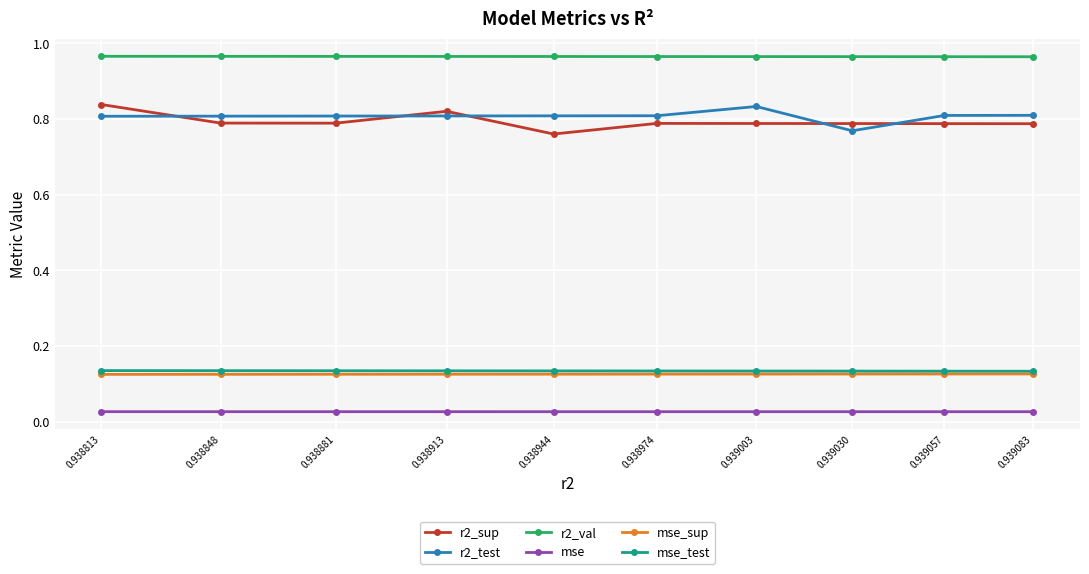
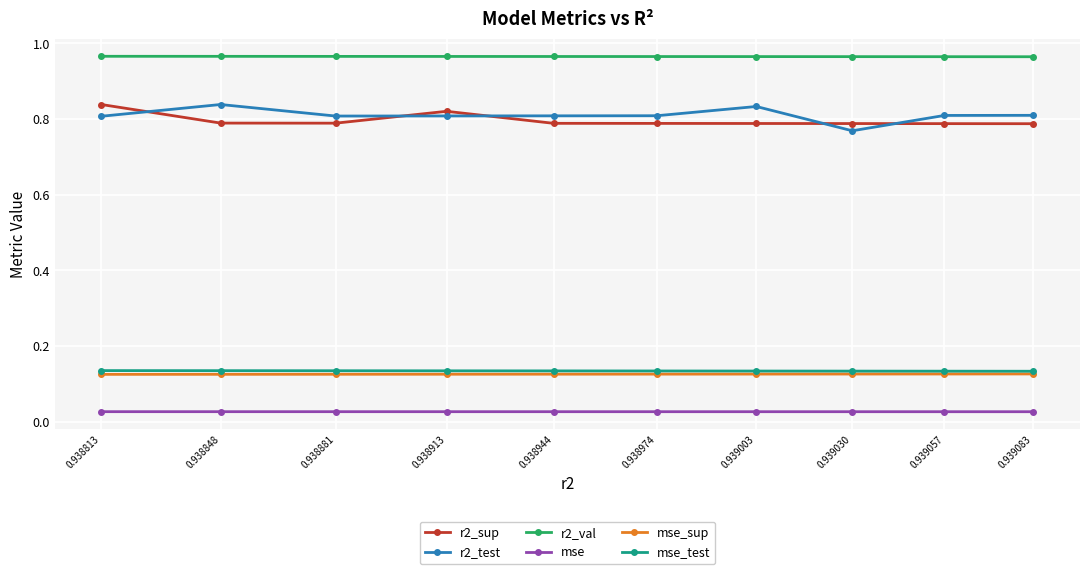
  {
    "r2_sup": {
      "0.938813": 0.84,
      "0.938848": 0.79,
      "0.938881": 0.79,
      "0.938913": 0.82,
-     "0.938944": 0.76,
+     "0.938944": 0.79,
      "0.938974": 0.79,
      "0.939003": 0.79,
      "0.939030": 0.79,
      "0.939057": 0.79,
      "0.939083": 0.79
    },
    "r2_test": {
      "0.938813": 0.81,
-     "0.938848": 0.81,
+     "0.938848": 0.84,
      "0.938881": 0.81,
      "0.938913": 0.81,
      "0.938944": 0.81,
      "0.938974": 0.81,
      "0.939003": 0.83,
      "0.939030": 0.77,
      "0.939057": 0.81,
      "0.939083": 0.81
    },
    "mse": {
      "0.938813": 0.03,
      "0.938848": 0.03,
      "0.938881": 0.03,
      "0.938913": 0.03,
      "0.938944": 0.03,
      "0.938974": 0.03,
      "0.939003": 0.03,
      "0.939030": 0.03,
      "0.939057": 0.03,
      "0.939083": 0.03
    },
    "mse_sup": {
      "0.938813": 0.12,
      "0.938848": 0.13,
      "0.938881": 0.13,
      "0.938913": 0.13,
      "0.938944": 0.13,
      "0.938974": 0.13,
      "0.939003": 0.13,
      "0.939030": 0.13,
      "0.939057": 0.13,
      "0.939083": 0.13
    }
  }
